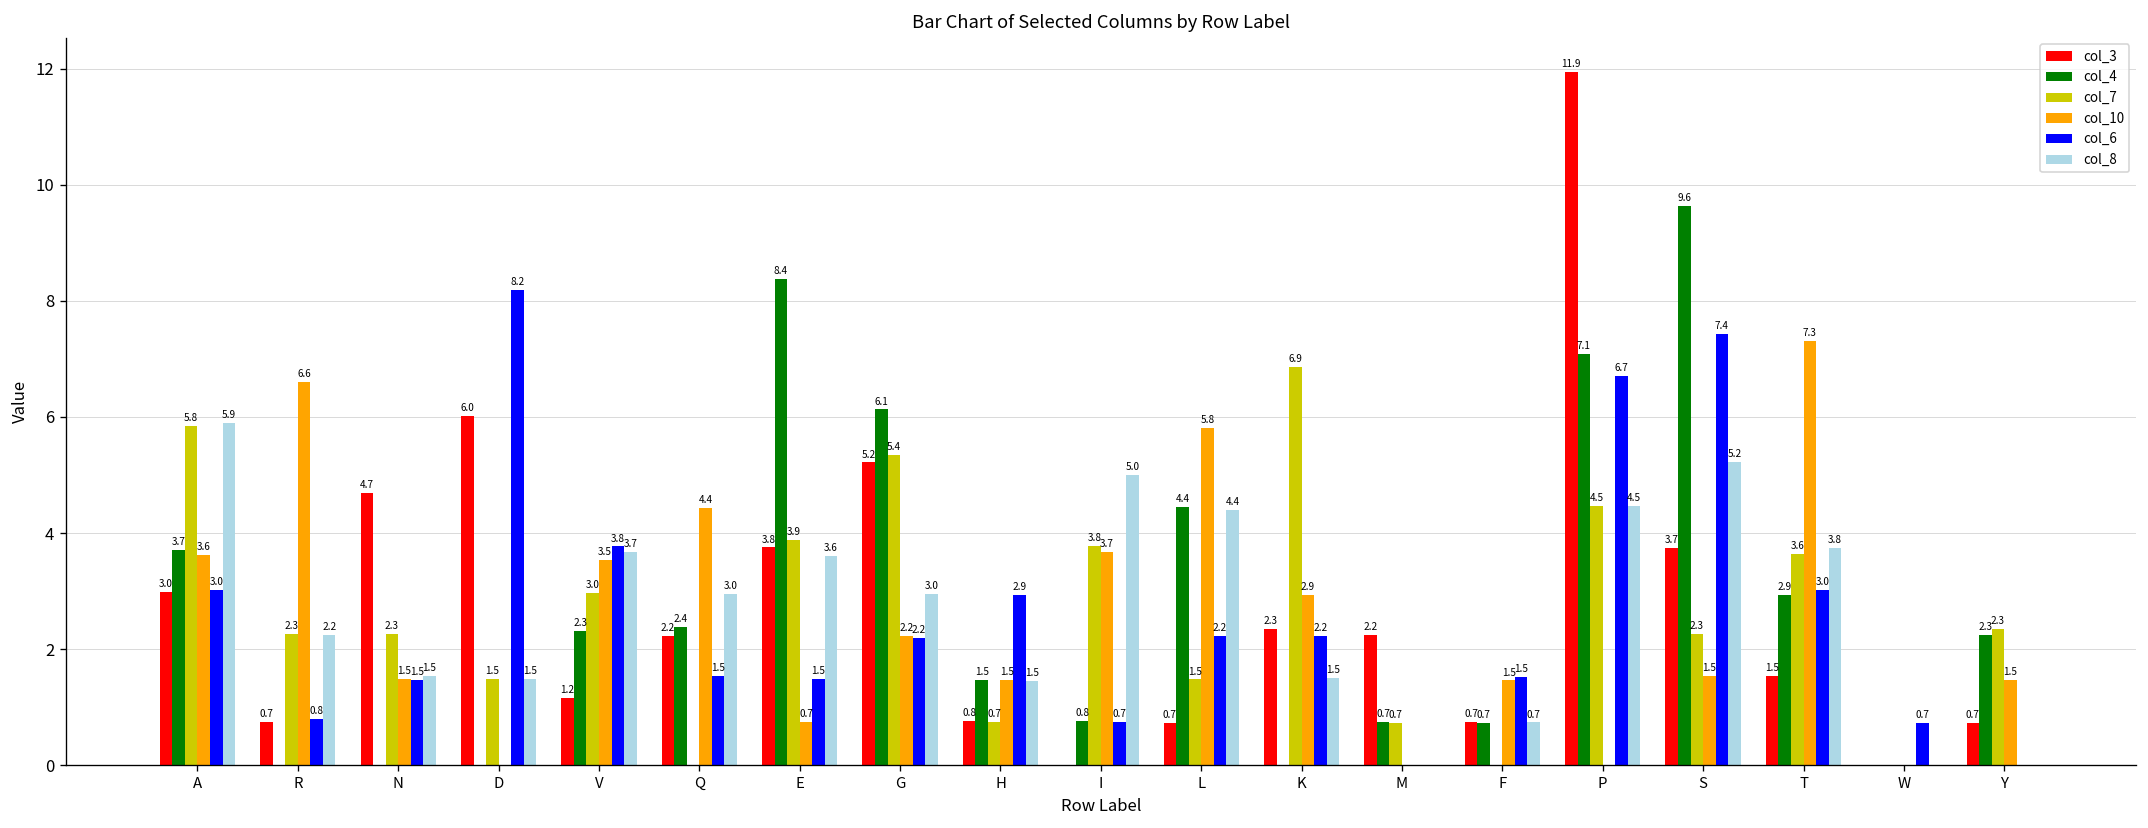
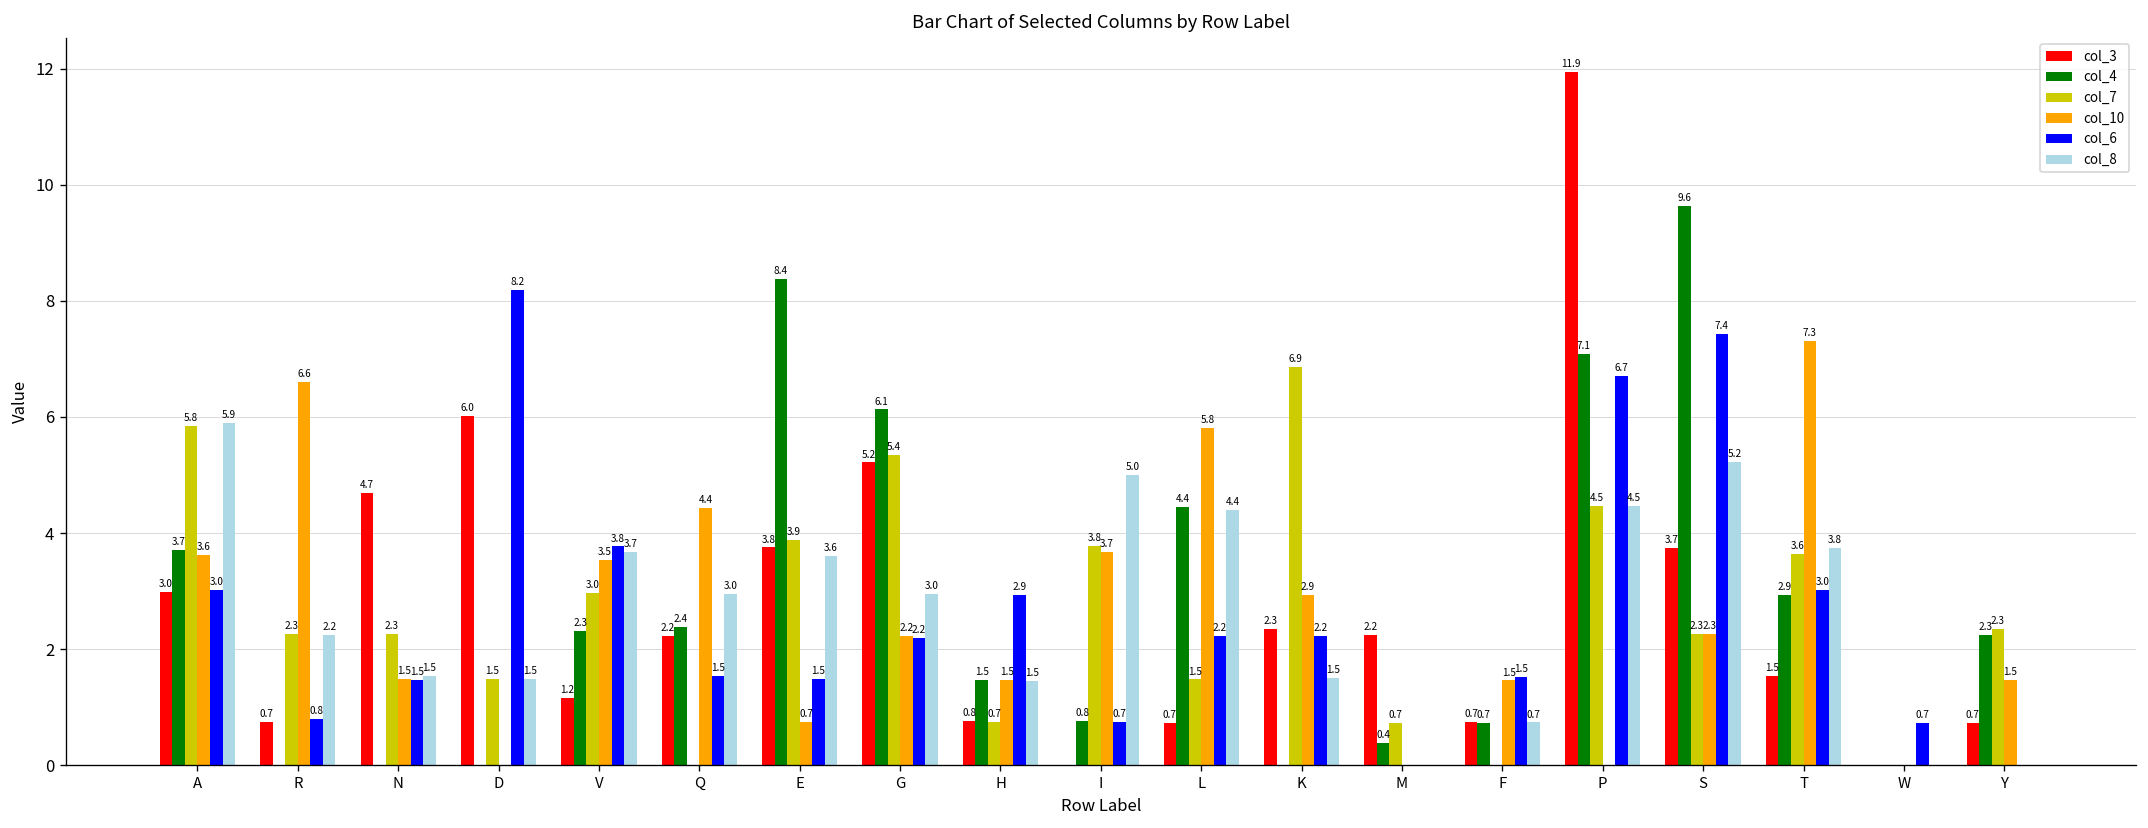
  {
    "col_3": {
      "A": 3.0,
      "R": 0.7,
      "N": 4.7,
      "D": 6.0,
      "V": 1.2,
      "Q": 2.2,
      "E": 3.8,
      "G": 5.2,
      "H": 0.8,
      "L": 0.7,
      "K": 2.3,
      "M": 2.2,
      "F": 0.7,
      "P": 11.9,
      "S": 3.7,
      "T": 1.5,
      "Y": 0.7
    },
    "col_4": {
      "A": 3.7,
      "V": 2.3,
      "Q": 2.4,
      "E": 8.4,
      "G": 6.1,
      "H": 1.5,
      "I": 0.8,
      "L": 4.4,
-     "M": 0.7,
+     "M": 0.4,
      "F": 0.7,
      "P": 7.1,
      "S": 9.6,
      "T": 2.9,
      "Y": 2.3
    },
    "col_7": {
      "A": 5.8,
      "R": 2.3,
      "N": 2.3,
      "D": 1.5,
      "V": 3.0,
      "E": 3.9,
      "G": 5.4,
      "H": 0.7,
      "I": 3.8,
      "L": 1.5,
      "K": 6.9,
      "M": 0.7,
      "P": 4.5,
      "S": 2.3,
      "T": 3.6,
      "Y": 2.3
    },
    "col_10": {
      "A": 3.6,
      "R": 6.6,
      "N": 1.5,
      "V": 3.5,
      "Q": 4.4,
      "E": 0.7,
      "G": 2.2,
      "H": 1.5,
      "I": 3.7,
      "L": 5.8,
      "K": 2.9,
      "F": 1.5,
-     "S": 1.5,
+     "S": 2.3,
      "T": 7.3,
      "Y": 1.5
    },
    "col_6": {
      "A": 3.0,
      "R": 0.8,
      "N": 1.5,
      "D": 8.2,
      "V": 3.8,
      "Q": 1.5,
      "E": 1.5,
      "G": 2.2,
      "H": 2.9,
      "I": 0.7,
      "L": 2.2,
      "K": 2.2,
      "F": 1.5,
      "P": 6.7,
      "S": 7.4,
      "T": 3.0,
      "W": 0.7
    },
    "col_8": {
      "A": 5.9,
      "R": 2.2,
      "N": 1.5,
      "D": 1.5,
      "V": 3.7,
      "Q": 3.0,
      "E": 3.6,
      "G": 3.0,
      "H": 1.5,
      "I": 5.0,
      "L": 4.4,
      "K": 1.5,
      "F": 0.7,
      "P": 4.5,
      "S": 5.2,
      "T": 3.8
    }
  }
